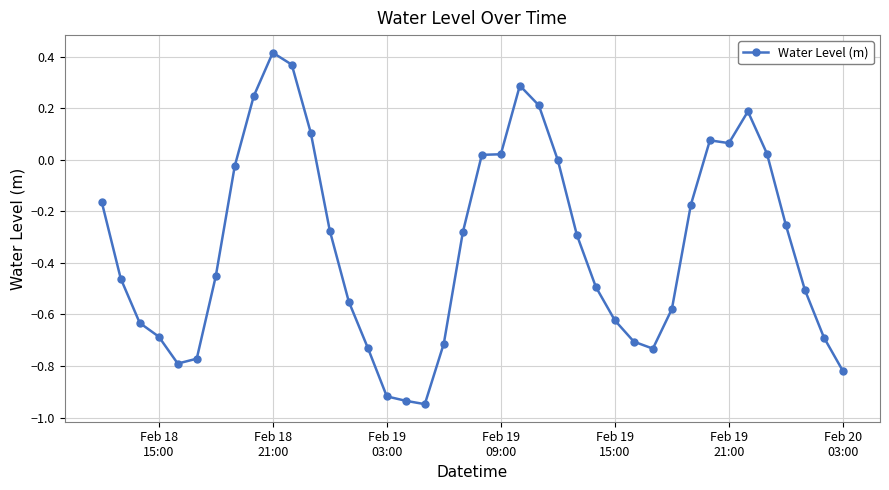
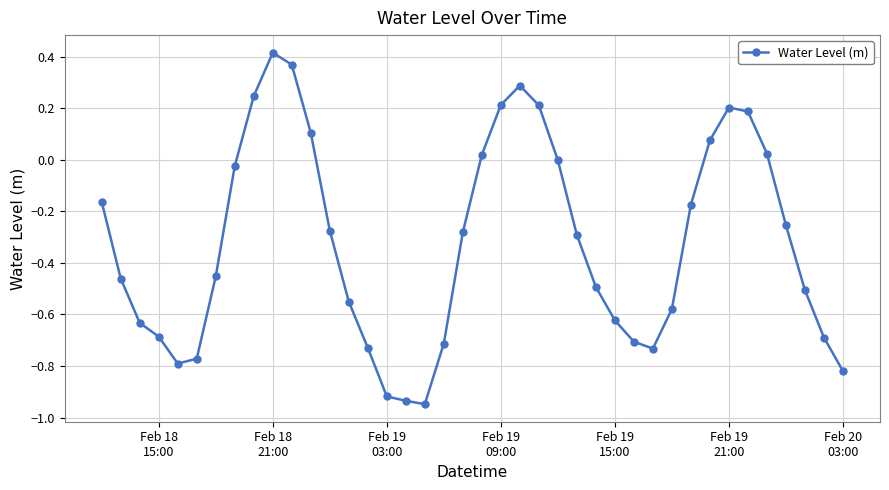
  {
    "Feb 18 15:00": -0.69,
    "Feb 18 21:00": 0.41,
    "Feb 19 03:00": -0.92,
-   "Feb 19 09:00": 0.02,
+   "Feb 19 09:00": 0.21,
    "Feb 19 15:00": -0.62,
-   "Feb 19 21:00": 0.06,
+   "Feb 19 21:00": 0.20,
    "Feb 20 03:00": -0.82
  }
